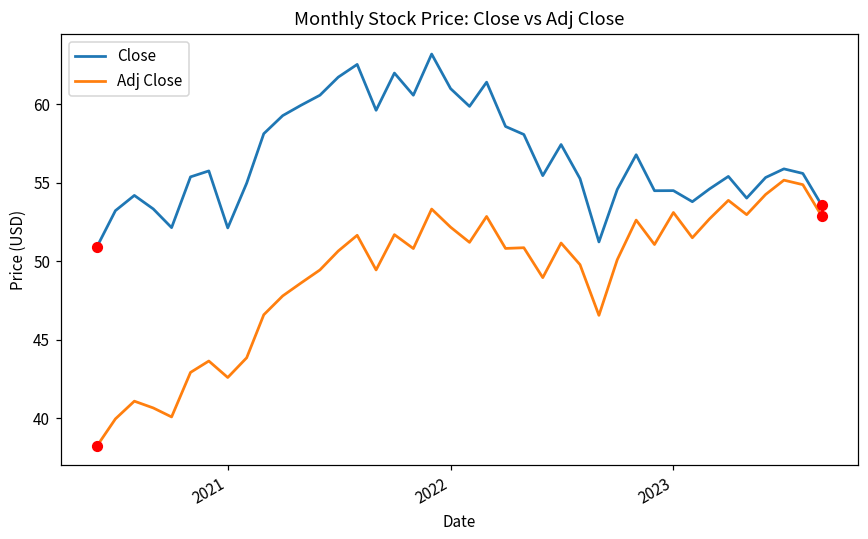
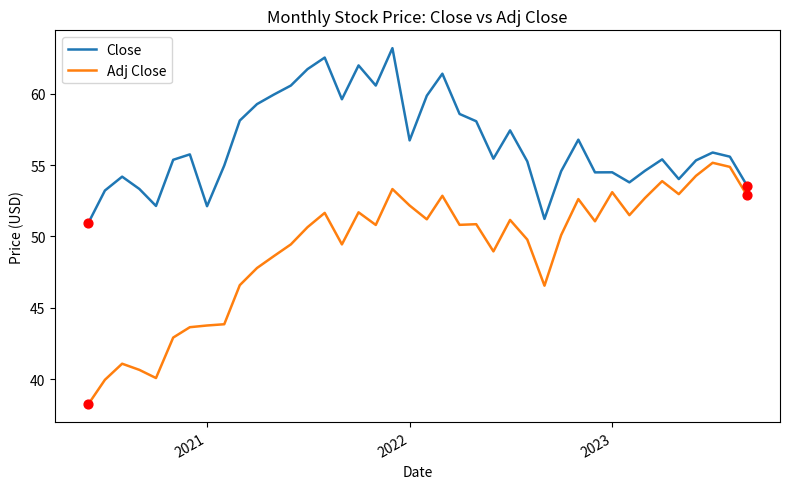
  {
    "Close": {
      "2021": 52.1,
-     "2022": 61.0,
+     "2022": 56.7,
      "2023": 54.5
    },
    "Adj Close": {
-     "2021": 42.6,
+     "2021": 43.8,
      "2022": 52.2,
      "2023": 53.1
    }
  }
